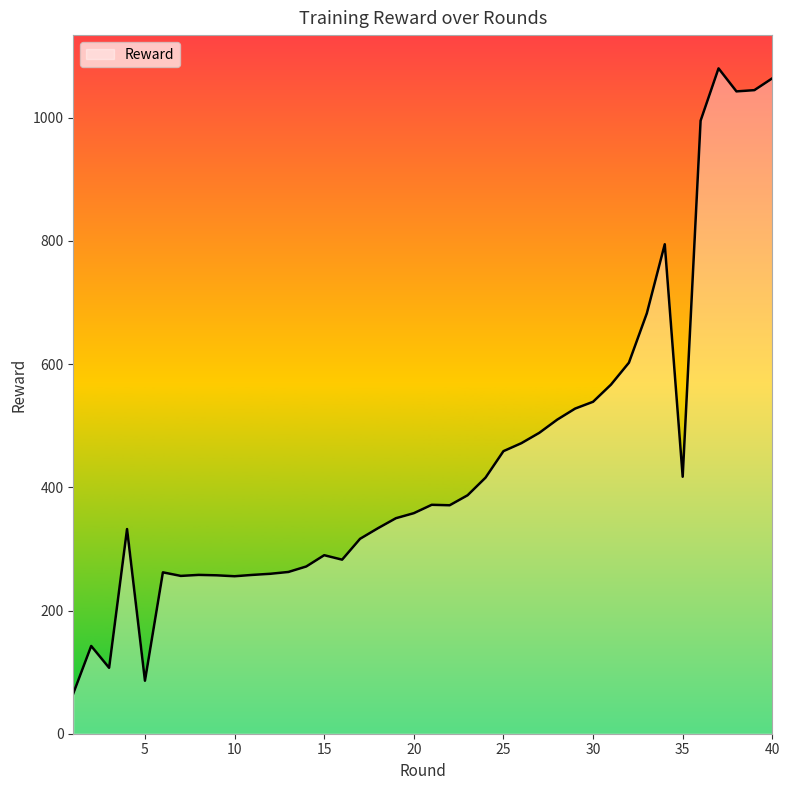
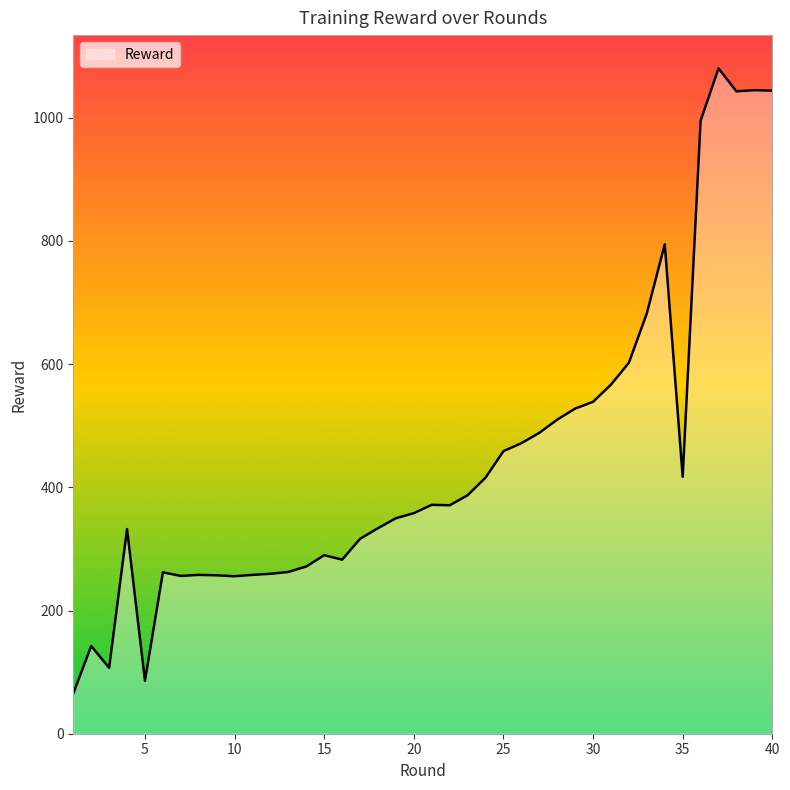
  {
    "5": 90,
    "10": 260,
    "15": 290,
    "20": 360,
    "25": 460,
    "30": 540,
    "35": 420,
-   "40": 1060
+   "40": 1040
  }
